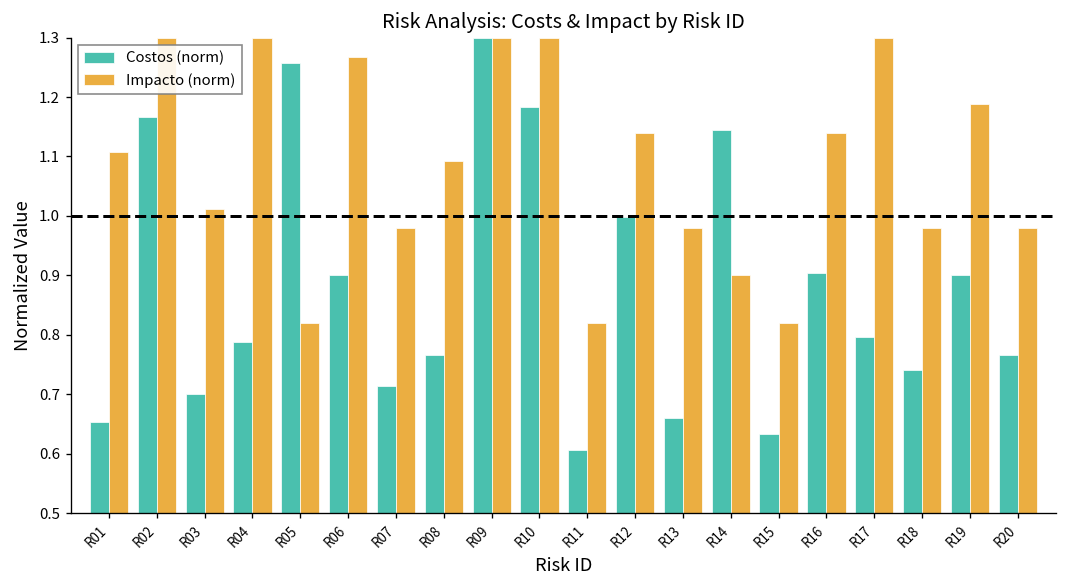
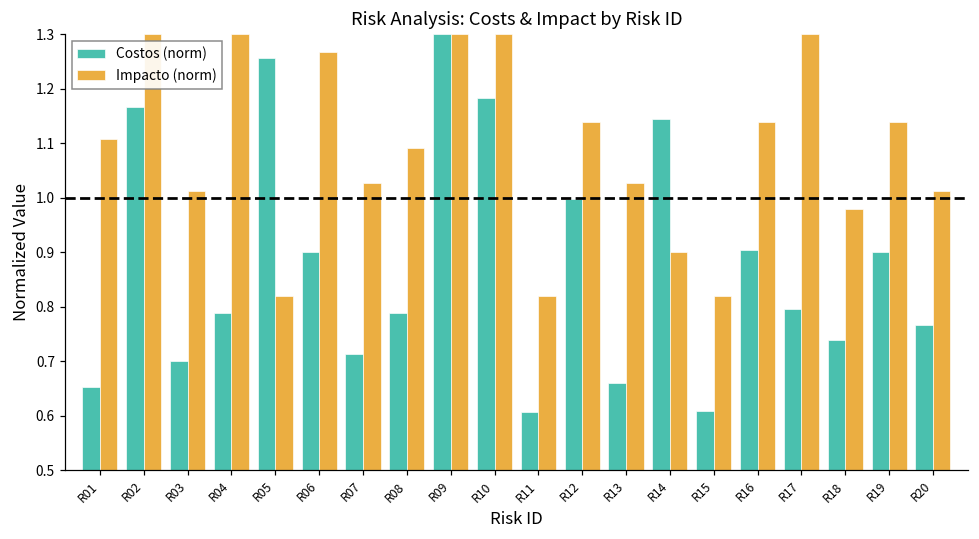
  {
    "Costos (norm)": {
      "R01": 0.65,
      "R02": 1.17,
      "R03": 0.70,
      "R04": 0.79,
      "R05": 1.26,
      "R06": 0.90,
      "R07": 0.71,
-     "R08": 0.77,
+     "R08": 0.79,
      "R09": 1.30,
      "R10": 1.18,
      "R11": 0.61,
      "R12": 1.00,
      "R13": 0.66,
      "R14": 1.14,
-     "R15": 0.63,
+     "R15": 0.61,
      "R16": 0.90,
      "R17": 0.80,
      "R18": 0.74,
      "R19": 0.90,
      "R20": 0.77
    },
    "Impacto (norm)": {
      "R01": 1.11,
      "R02": 1.30,
      "R03": 1.01,
      "R04": 1.30,
      "R05": 0.82,
      "R06": 1.27,
-     "R07": 0.98,
+     "R07": 1.03,
      "R08": 1.09,
      "R09": 1.30,
      "R10": 1.30,
      "R11": 0.82,
      "R12": 1.14,
-     "R13": 0.98,
+     "R13": 1.03,
      "R14": 0.90,
      "R15": 0.82,
      "R16": 1.14,
      "R17": 1.30,
      "R18": 0.98,
-     "R19": 1.19,
-     "R20": 0.98
+     "R19": 1.14,
+     "R20": 1.01
    }
  }
